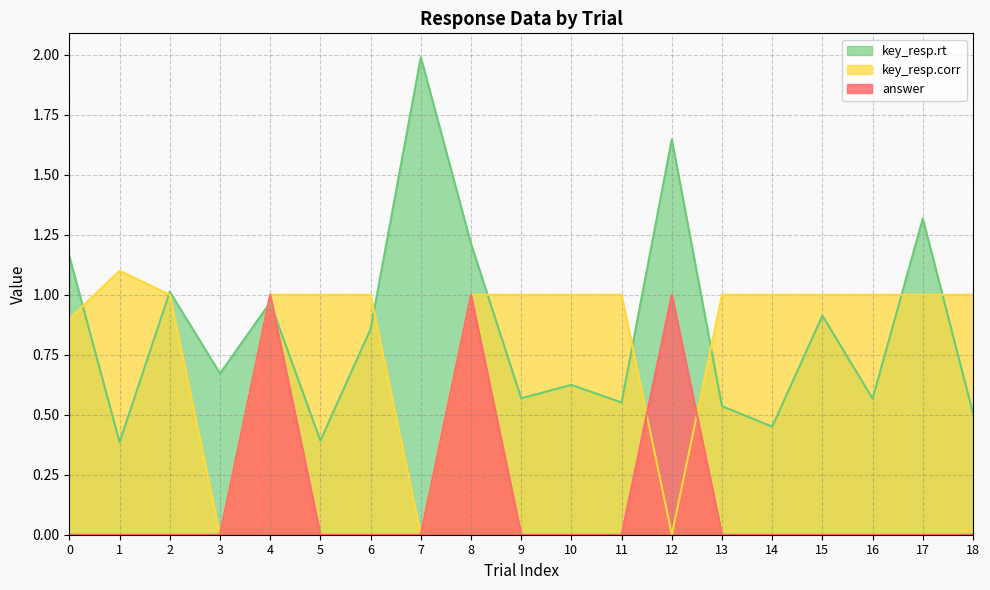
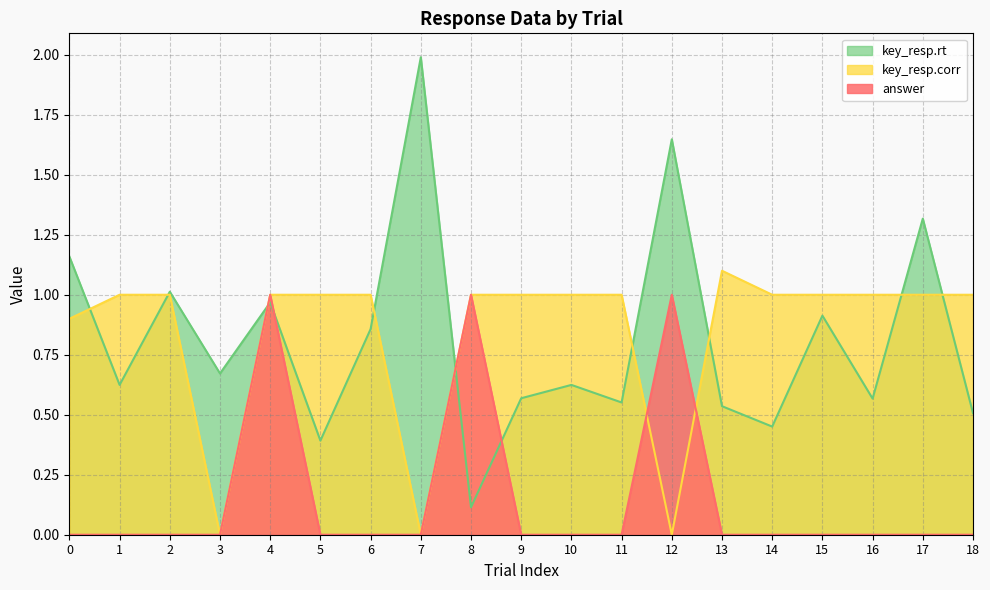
  {
    "key_resp.rt": {
      "0": 1.16,
-     "1": 0.39,
+     "1": 0.62,
      "2": 1.01,
      "3": 0.67,
      "4": 0.97,
      "5": 0.39,
      "6": 0.86,
      "7": 1.99,
-     "8": 1.21,
+     "8": 0.11,
      "9": 0.57,
      "10": 0.62,
      "11": 0.55,
      "12": 1.65,
      "13": 0.54,
      "14": 0.45,
      "15": 0.91,
      "16": 0.57,
      "17": 1.32,
      "18": 0.51
    },
    "key_resp.corr": {
      "0": 0.9,
-     "1": 1.1,
+     "1": 1.0,
      "2": 1.0,
      "5": 1.0,
      "6": 1.0,
      "9": 1.0,
      "10": 1.0,
      "11": 1.0,
      "12": 0.0,
-     "13": 1.0,
+     "13": 1.1,
      "14": 1.0,
      "15": 1.0,
      "16": 1.0,
      "17": 1.0,
      "18": 1.0
    },
    "answer": {
      "0": 0.00,
      "1": 0.00,
      "2": 0.00,
      "5": 0.00,
      "6": 0.00,
      "9": 0.00,
      "10": 0.00,
      "11": 0.00,
      "12": 1.00,
      "13": 0.00,
      "14": 0.00,
      "15": 0.00,
      "16": 0.00,
      "17": 0.00,
      "18": 0.00
    }
  }
